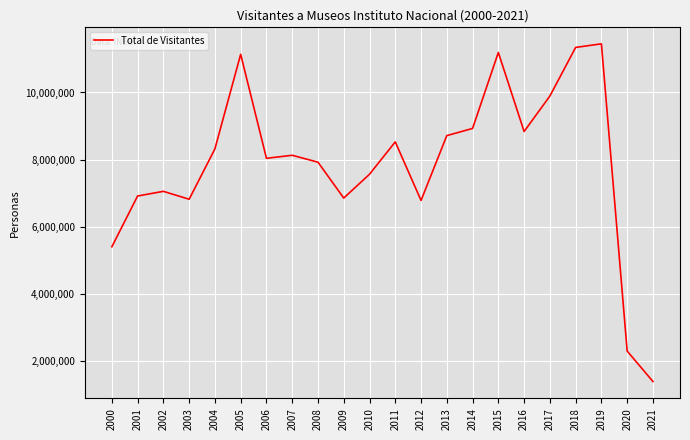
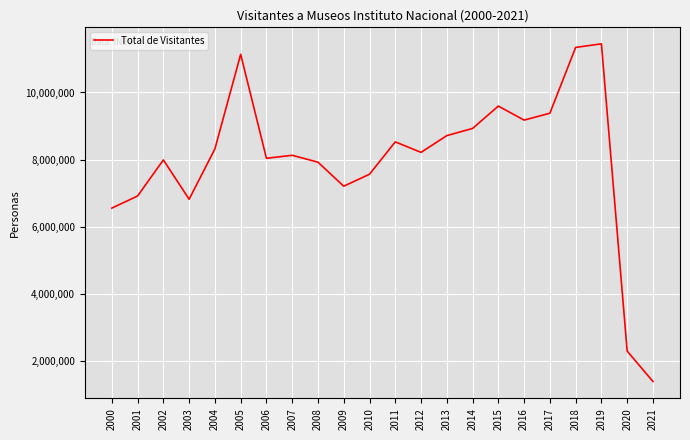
  {
-   "2000": "5,400,000",
+   "2000": "6,600,000",
    "2001": "6,900,000",
-   "2002": "7,100,000",
+   "2002": "8,000,000",
    "2003": "6,800,000",
    "2004": "8,300,000",
    "2005": "11,100,000",
    "2006": "8,000,000",
    "2007": "8,100,000",
    "2008": "7,900,000",
-   "2009": "6,900,000",
+   "2009": "7,200,000",
    "2010": "7,600,000",
    "2011": "8,500,000",
-   "2012": "6,800,000",
+   "2012": "8,200,000",
    "2013": "8,700,000",
    "2014": "8,900,000",
-   "2015": "11,200,000",
-   "2016": "8,800,000",
-   "2017": "9,900,000",
+   "2015": "9,600,000",
+   "2016": "9,200,000",
+   "2017": "9,400,000",
    "2018": "11,300,000",
    "2019": "11,500,000",
    "2020": "2,300,000",
    "2021": "1,400,000"
  }
